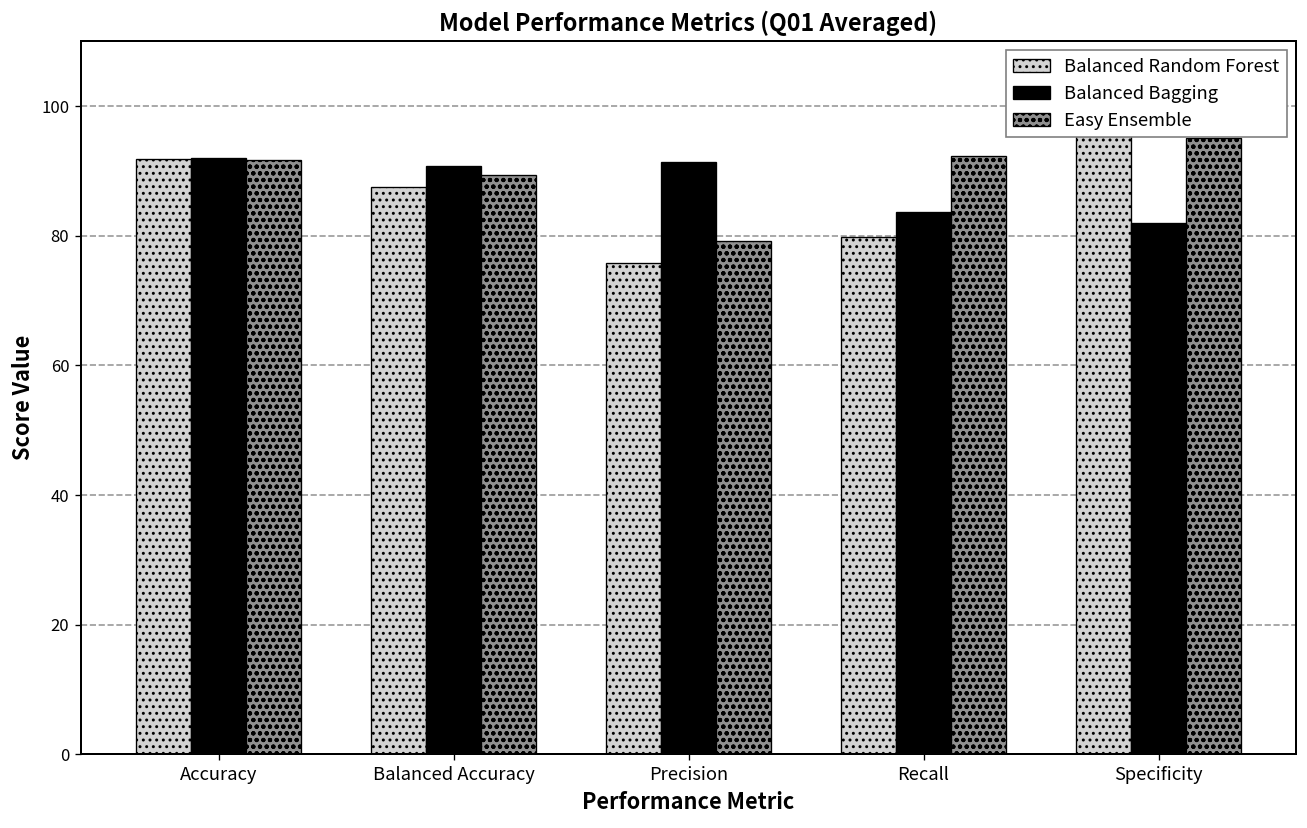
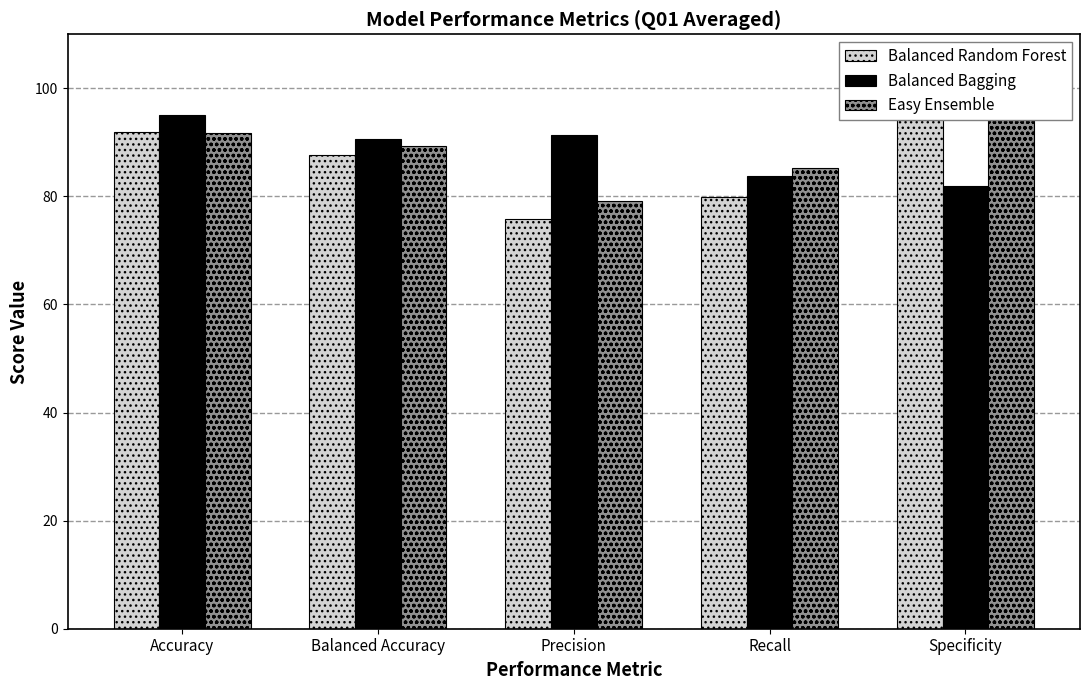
  {
    "Balanced Random Forest": {
      "Accuracy": 92,
      "Balanced Accuracy": 88,
      "Precision": 76,
      "Recall": 80
    },
    "Balanced Bagging": {
-     "Accuracy": 92,
+     "Accuracy": 95,
      "Balanced Accuracy": 91,
      "Precision": 91,
      "Recall": 84,
      "Specificity": 82
    },
    "Easy Ensemble": {
      "Accuracy": 92,
      "Balanced Accuracy": 89,
      "Precision": 79,
-     "Recall": 92
+     "Recall": 85
    }
  }
